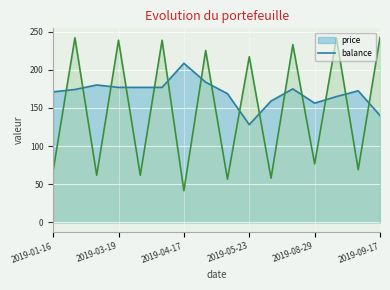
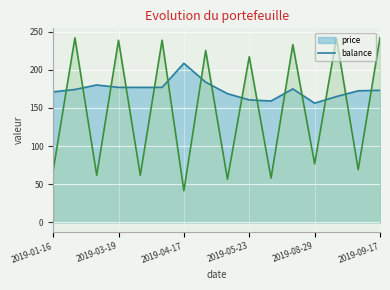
  {
    "price": {
      "2019-01-16": 170,
      "2019-04-17": 210,
-     "2019-05-23": 130,
+     "2019-05-23": 160,
      "2019-08-29": 160,
-     "2019-09-17": 140
+     "2019-09-17": 170
    }
  }
